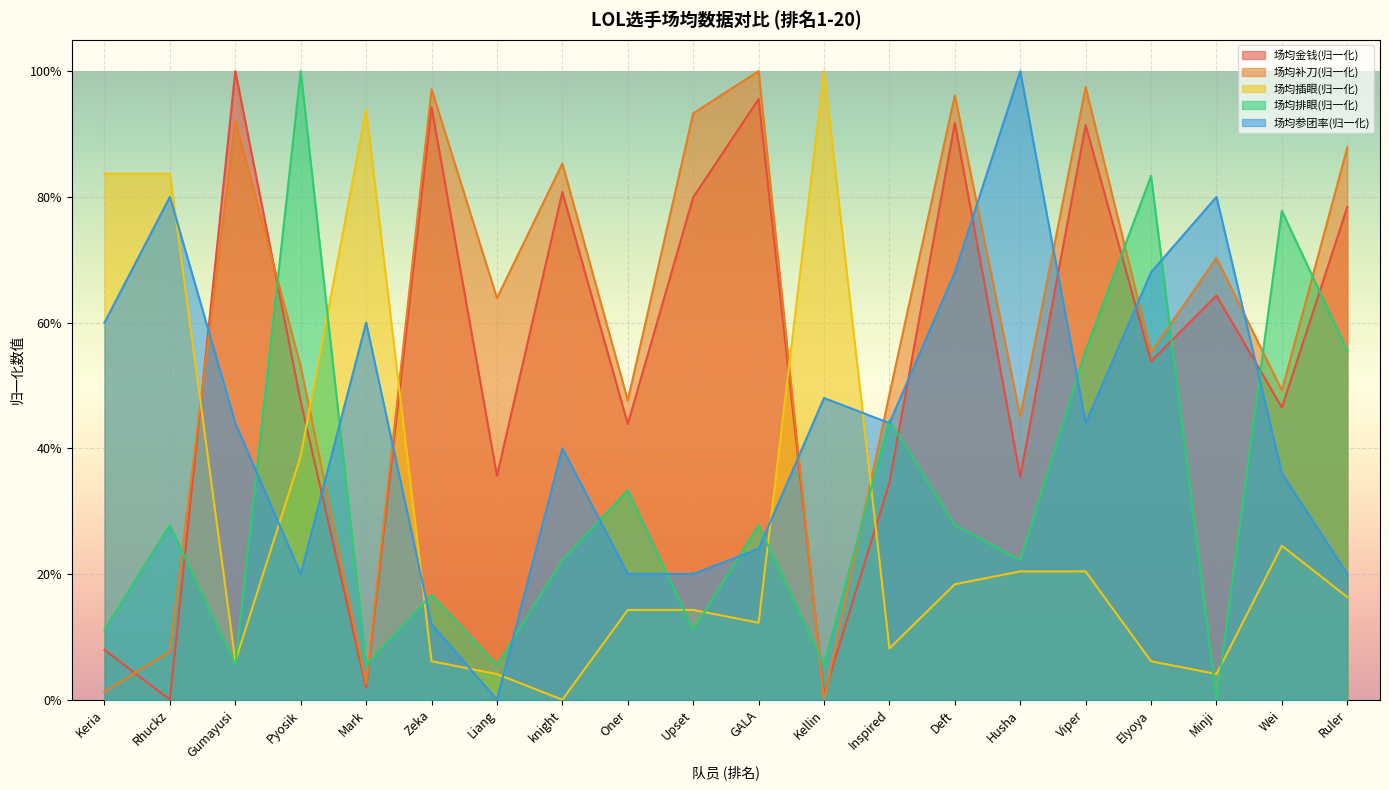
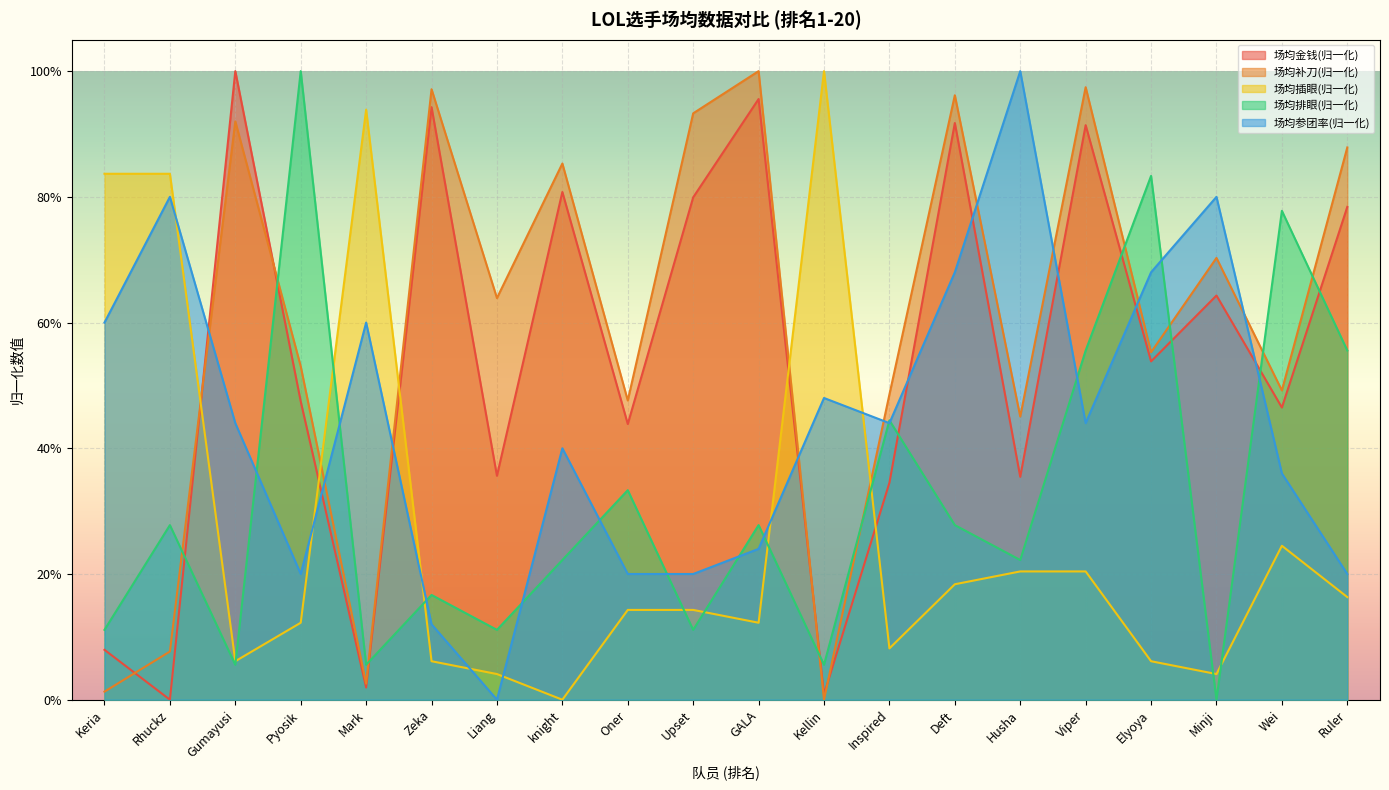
  {
    "场均插眼(归一化)": {
      "Keria": "84%",
      "Rhuckz": "84%",
      "Gumayusi": "6%",
-     "Pyosik": "39%",
+     "Pyosik": "12%",
      "Mark": "94%",
      "Zeka": "6%",
      "Liang": "4%",
      "knight": "0%",
      "Oner": "14%",
      "Upset": "14%",
      "GALA": "12%",
      "Kellin": "100%",
      "Inspired": "8%",
      "Deft": "18%",
      "Husha": "20%",
      "Viper": "20%",
      "Elyoya": "6%",
      "Minji": "4%",
      "Wei": "24%",
      "Ruler": "16%"
    },
    "场均排眼(归一化)": {
      "Keria": "11%",
      "Rhuckz": "28%",
      "Gumayusi": "6%",
      "Pyosik": "100%",
      "Mark": "6%",
      "Zeka": "17%",
-     "Liang": "6%",
+     "Liang": "11%",
      "knight": "22%",
      "Oner": "33%",
      "Upset": "11%",
      "GALA": "28%",
      "Kellin": "6%",
      "Inspired": "44%",
      "Deft": "28%",
      "Husha": "22%",
      "Viper": "56%",
      "Elyoya": "83%",
      "Minji": "0%",
      "Wei": "78%",
      "Ruler": "56%"
    },
    "场均参团率(归一化)": {
      "Keria": "60%",
      "Rhuckz": "80%",
      "Gumayusi": "44%",
      "Pyosik": "20%",
      "Mark": "60%",
      "Zeka": "12%",
      "Liang": "0%",
      "knight": "40%",
      "Oner": "20%",
      "Upset": "20%",
      "GALA": "24%",
      "Kellin": "48%",
      "Inspired": "44%",
      "Deft": "68%",
      "Husha": "100%",
      "Viper": "44%",
      "Elyoya": "68%",
      "Minji": "80%",
      "Wei": "36%",
      "Ruler": "20%"
    }
  }
